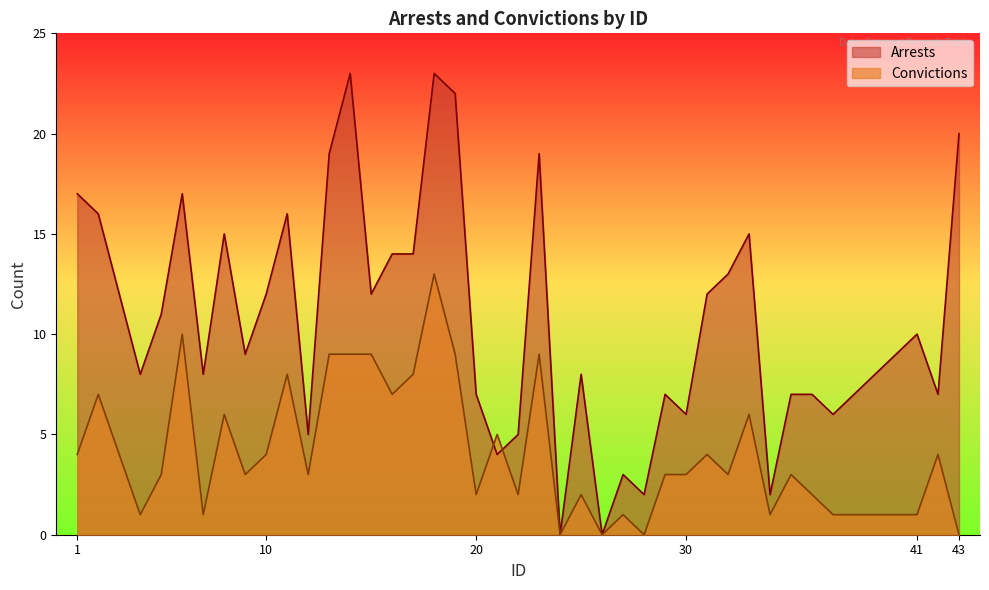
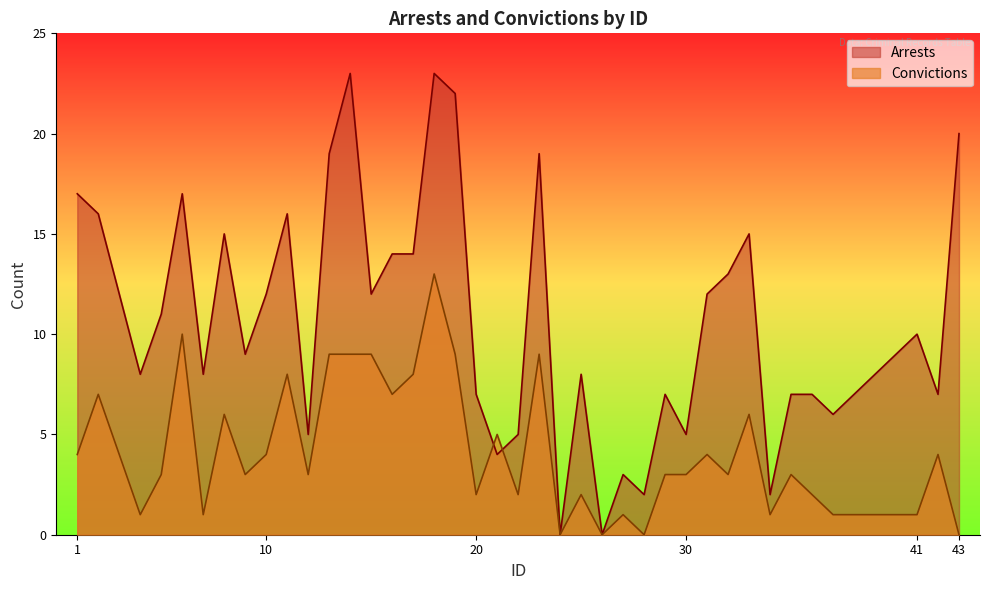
  {
    "Arrests": {
      "1": 17,
      "10": 12,
      "20": 7,
-     "30": 6,
+     "30": 5,
      "41": 10,
      "43": 20
    },
    "Convictions": {
      "1": 4,
      "10": 4,
      "20": 2,
      "30": 3,
      "41": 1,
      "43": 0
    }
  }
